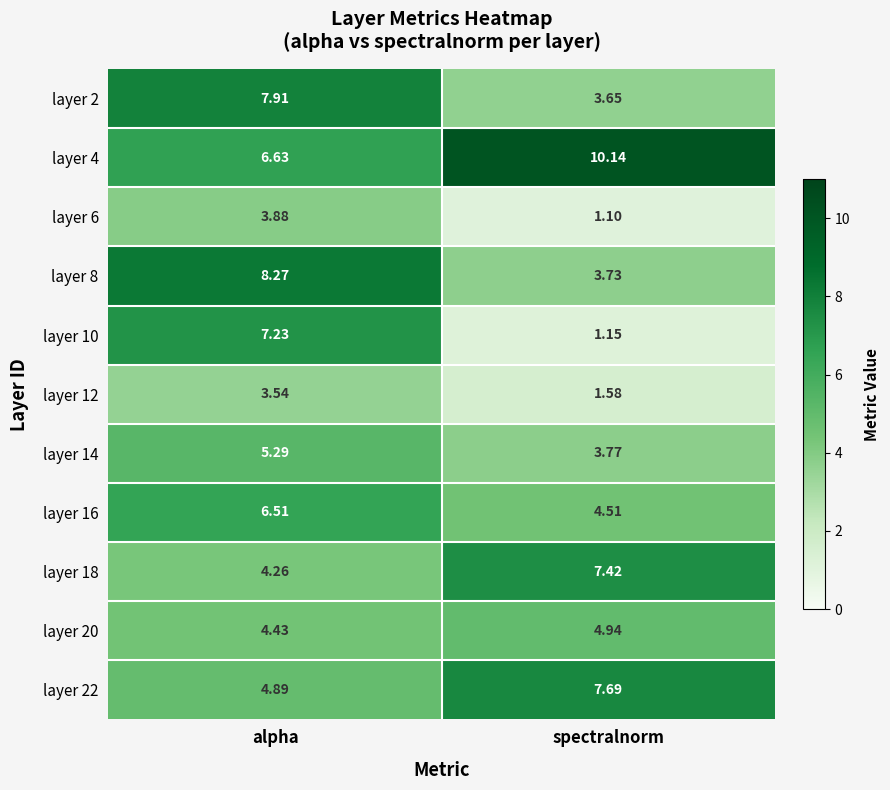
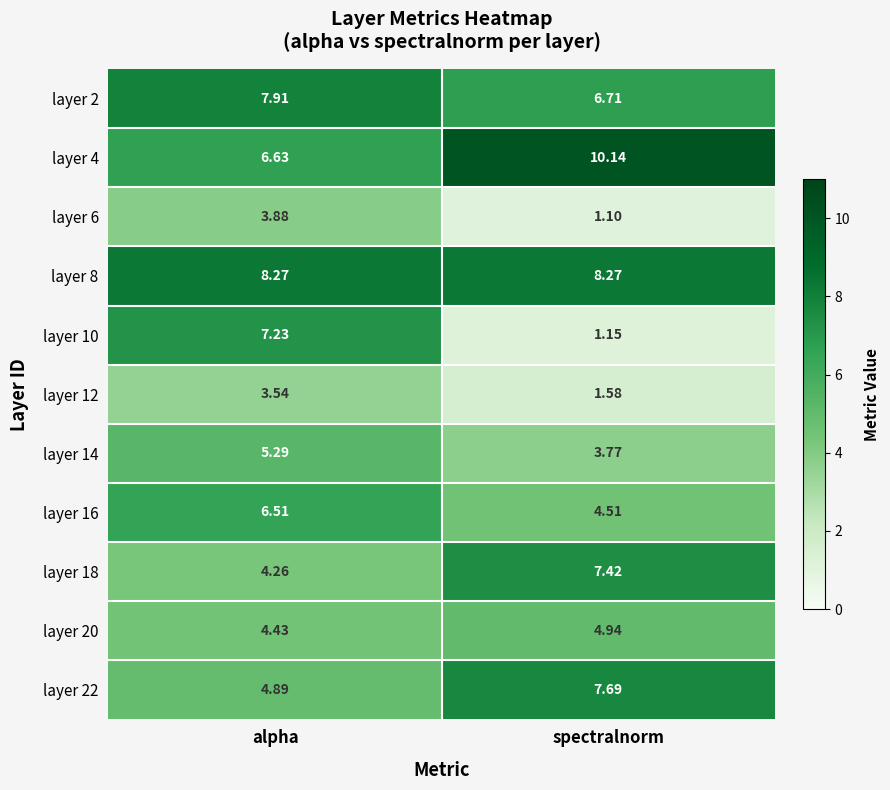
  {
    "layer 2": {
      "alpha": 7.91,
-     "spectralnorm": 3.65
+     "spectralnorm": 6.71
    },
    "layer 4": {
      "alpha": 6.63,
      "spectralnorm": 10.14
    },
    "layer 6": {
      "alpha": 3.88,
      "spectralnorm": 1.10
    },
    "layer 8": {
      "alpha": 8.27,
-     "spectralnorm": 3.73
+     "spectralnorm": 8.27
    },
    "layer 10": {
      "alpha": 7.23,
      "spectralnorm": 1.15
    },
    "layer 12": {
      "alpha": 3.54,
      "spectralnorm": 1.58
    },
    "layer 14": {
      "alpha": 5.29,
      "spectralnorm": 3.77
    },
    "layer 16": {
      "alpha": 6.51,
      "spectralnorm": 4.51
    },
    "layer 18": {
      "alpha": 4.26,
      "spectralnorm": 7.42
    },
    "layer 20": {
      "alpha": 4.43,
      "spectralnorm": 4.94
    },
    "layer 22": {
      "alpha": 4.89,
      "spectralnorm": 7.69
    }
  }
